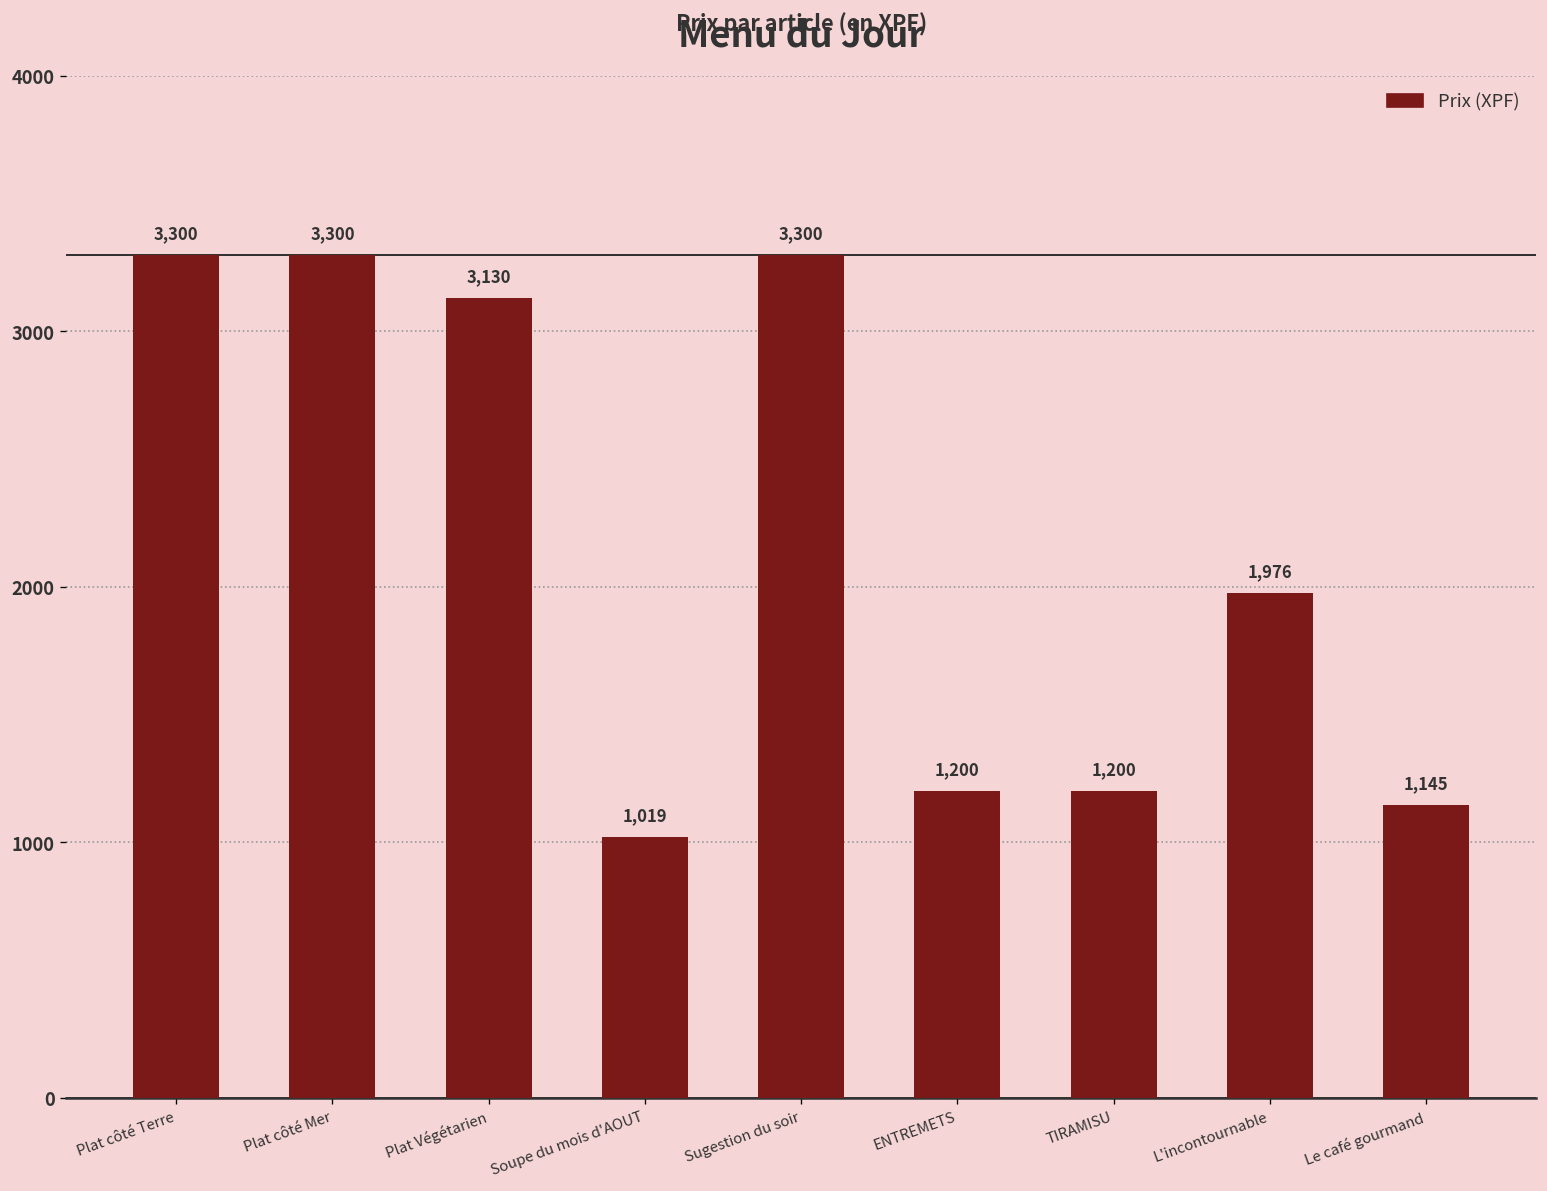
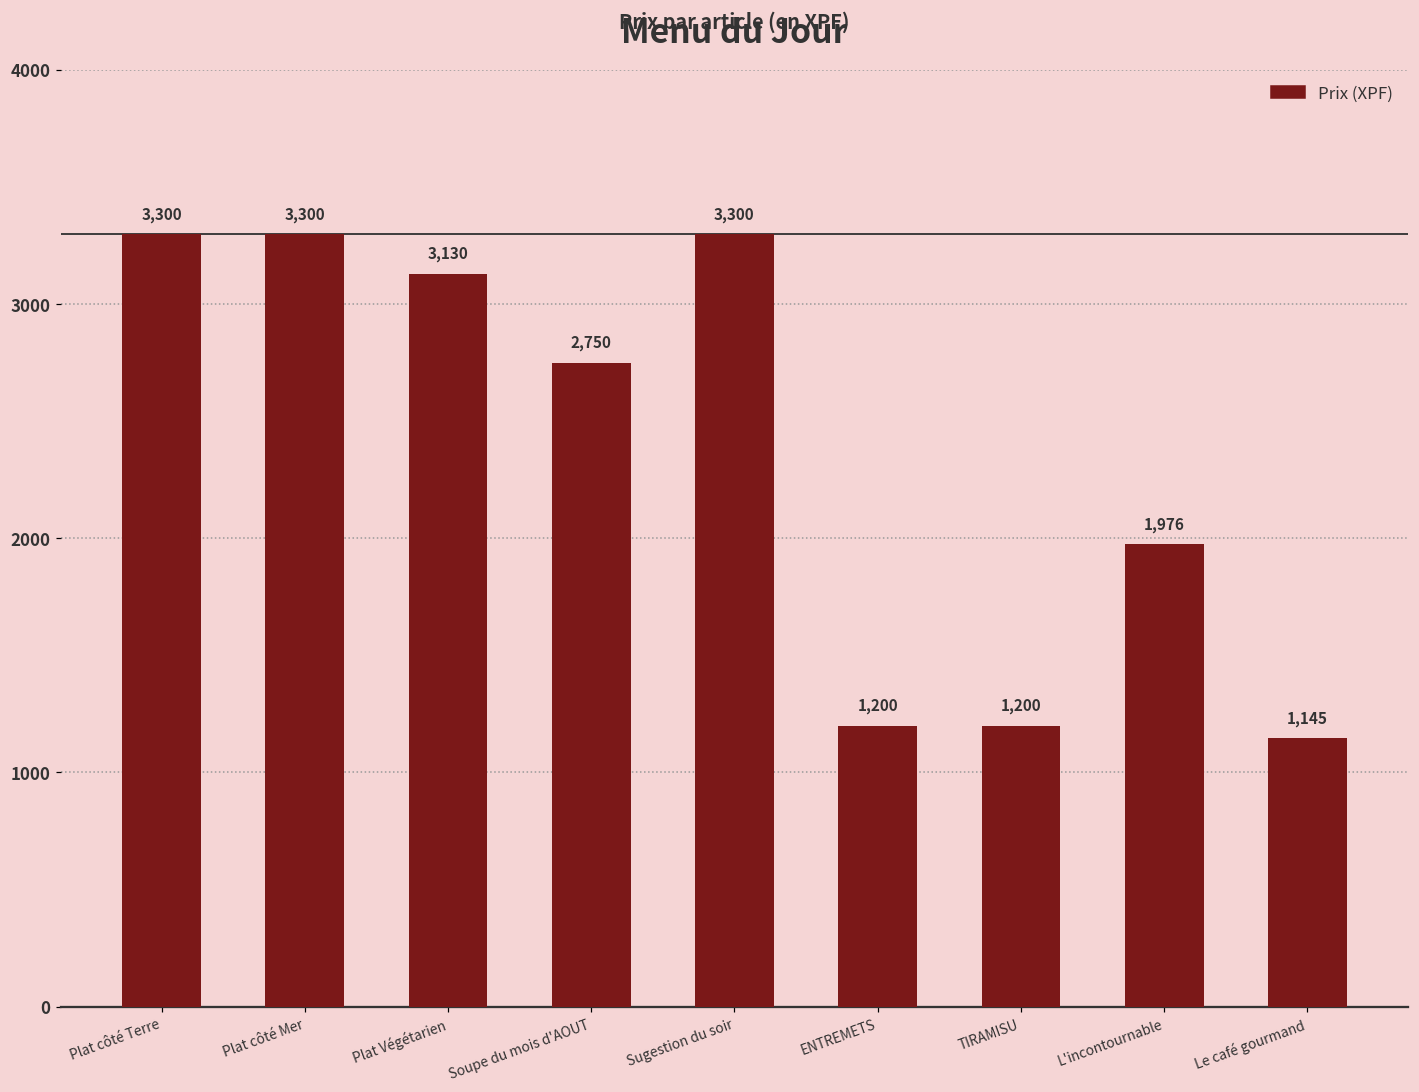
  {
    "Plat côté Terre": "3,300",
    "Plat côté Mer": "3,300",
    "Plat Végétarien": "3,130",
-   "Soupe du mois d'AOUT": "1,019",
+   "Soupe du mois d'AOUT": "2,750",
    "Sugestion du soir": "3,300",
    "ENTREMETS": "1,200",
    "TIRAMISU": "1,200",
    "L'incontournable": "1,976",
    "Le café gourmand": "1,145"
  }
